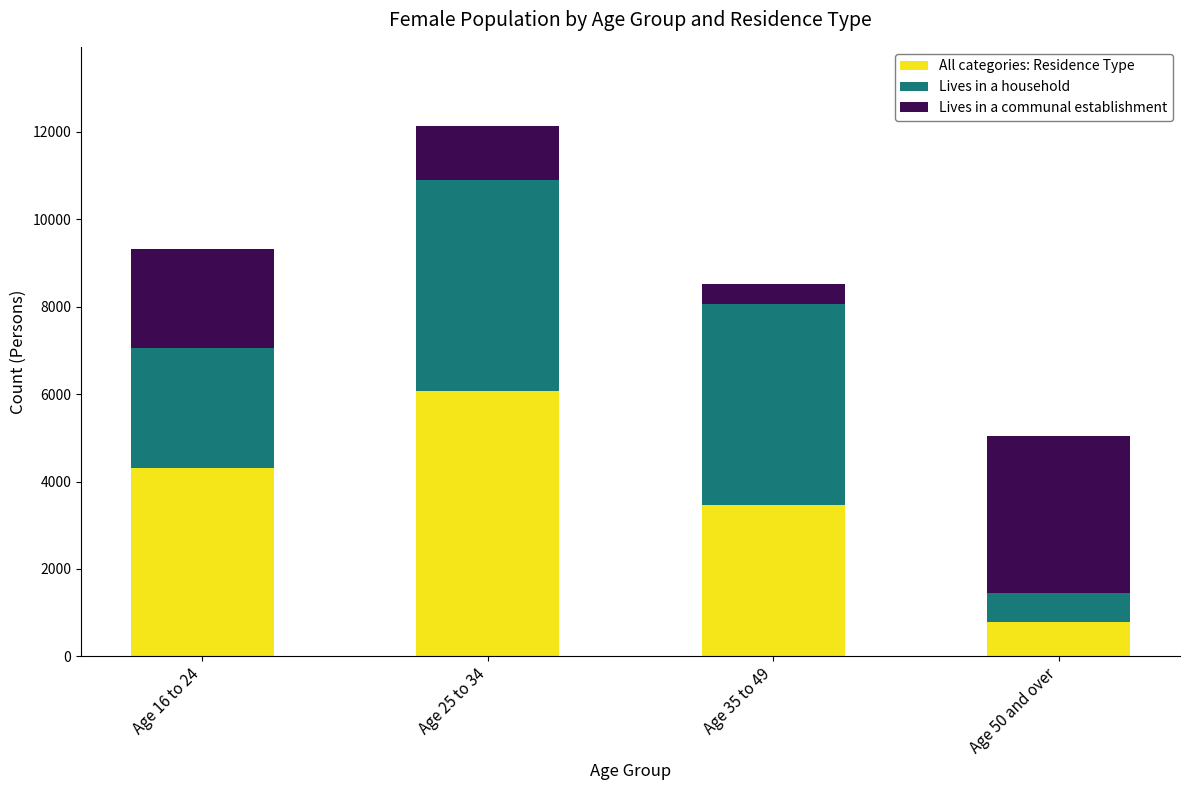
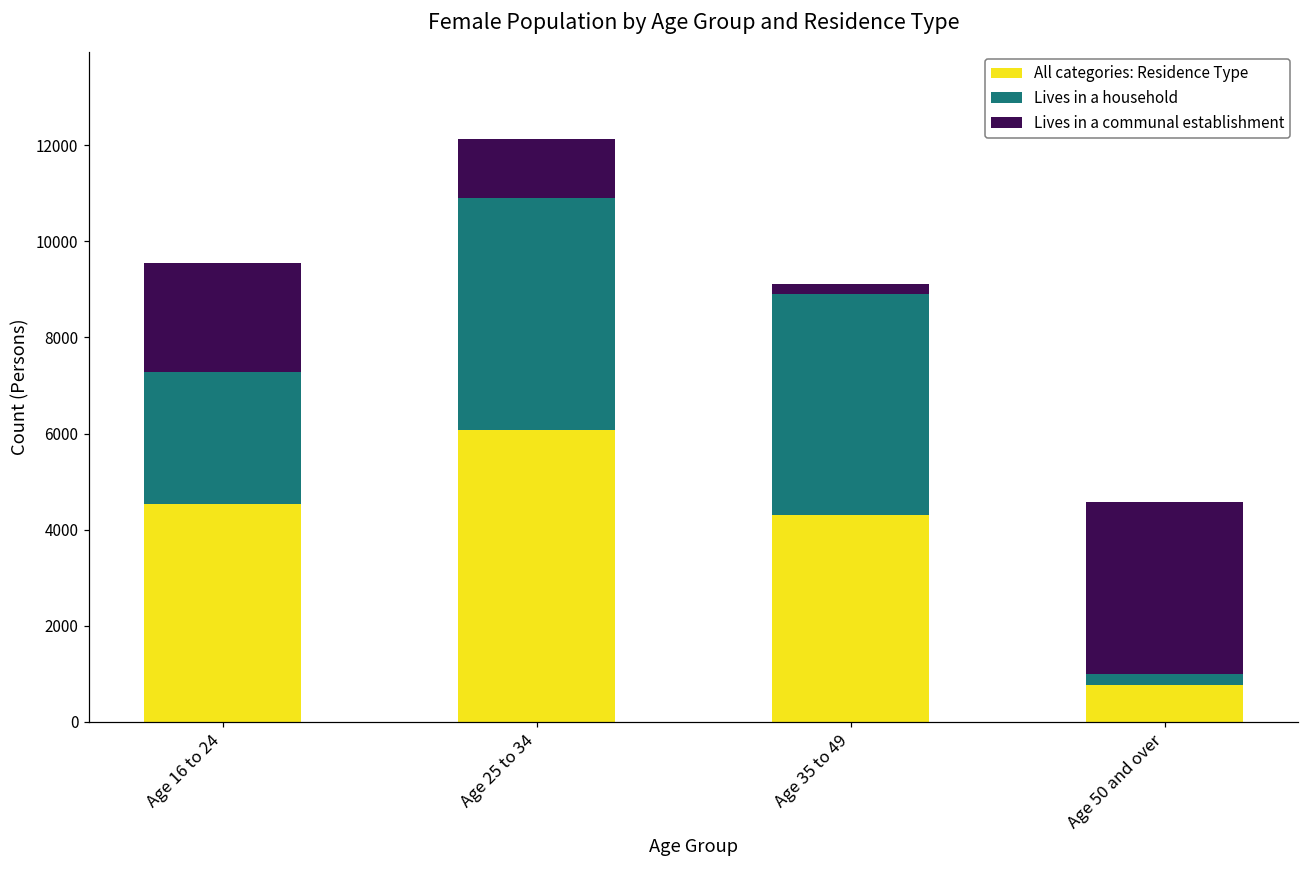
  {
    "All categories: Residence Type": {
-     "Age 16 to 24": 4300,
+     "Age 16 to 24": 4500,
      "Age 25 to 34": 6100,
-     "Age 35 to 49": 3500,
+     "Age 35 to 49": 4300,
      "Age 50 and over": 800
    },
    "Lives in a household": {
      "Age 16 to 24": 2700,
      "Age 25 to 34": 4800,
      "Age 35 to 49": 4600,
-     "Age 50 and over": 700
+     "Age 50 and over": 200
    },
    "Lives in a communal establishment": {
      "Age 16 to 24": 2300,
      "Age 25 to 34": 1200,
-     "Age 35 to 49": 500,
+     "Age 35 to 49": 200,
      "Age 50 and over": 3600
    }
  }
